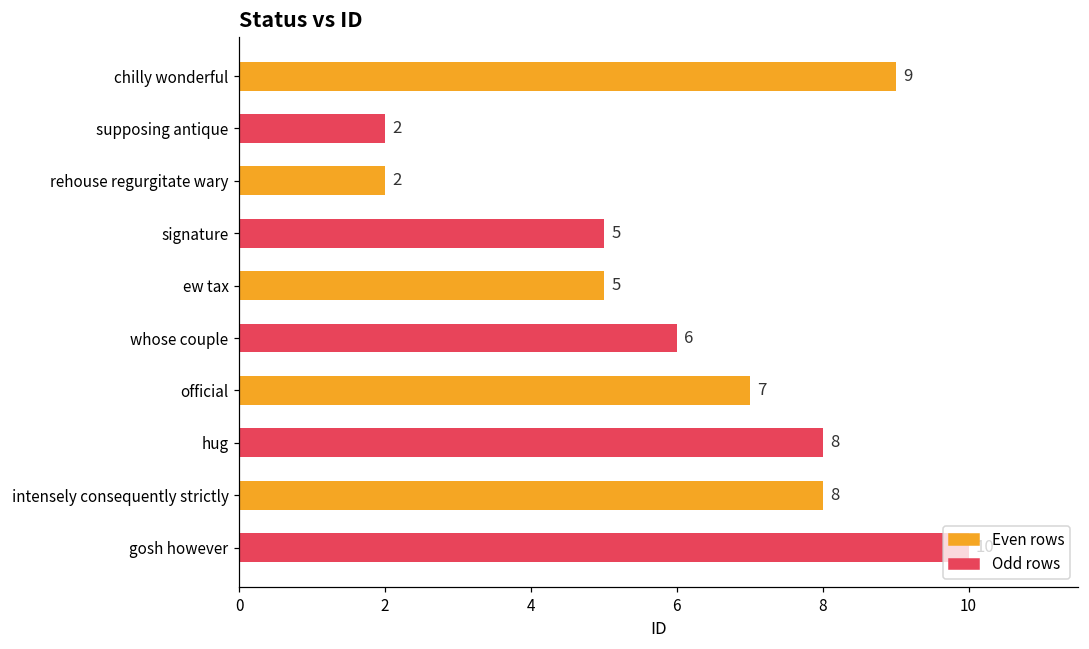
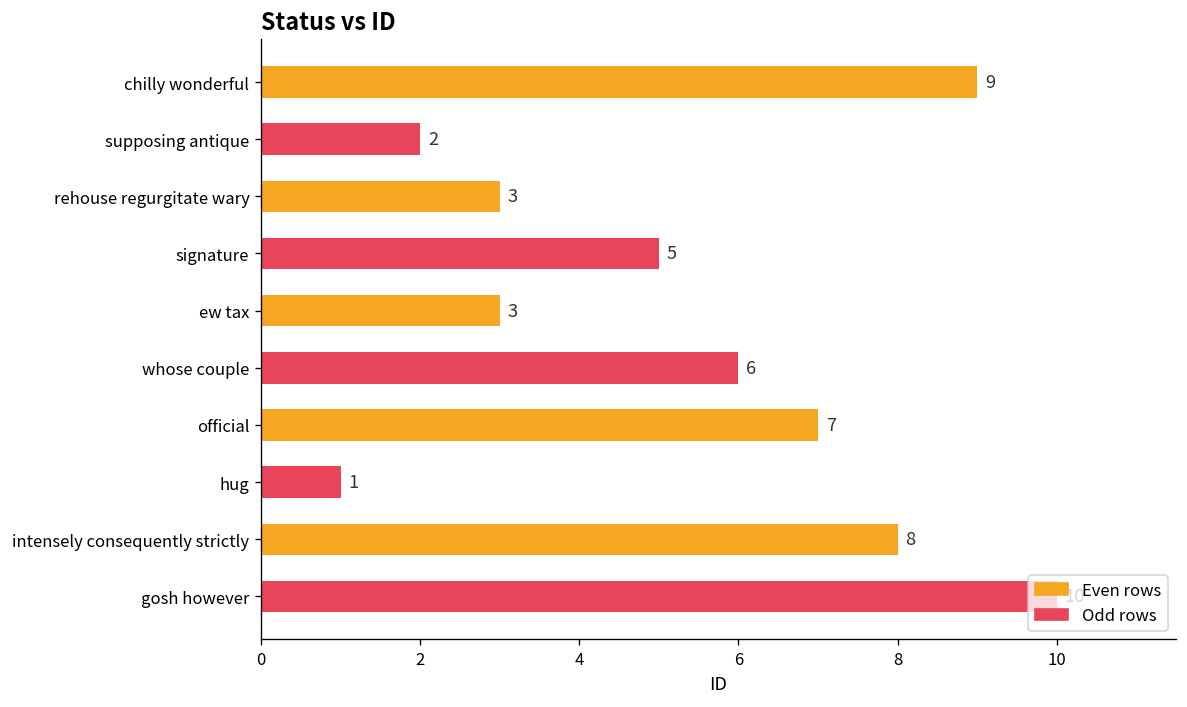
  {
    "chilly wonderful": 9,
    "supposing antique": 2,
-   "rehouse regurgitate wary": 2,
+   "rehouse regurgitate wary": 3,
    "signature": 5,
-   "ew tax": 5,
+   "ew tax": 3,
    "whose couple": 6,
    "official": 7,
-   "hug": 8,
+   "hug": 1,
    "intensely consequently strictly": 8
  }
